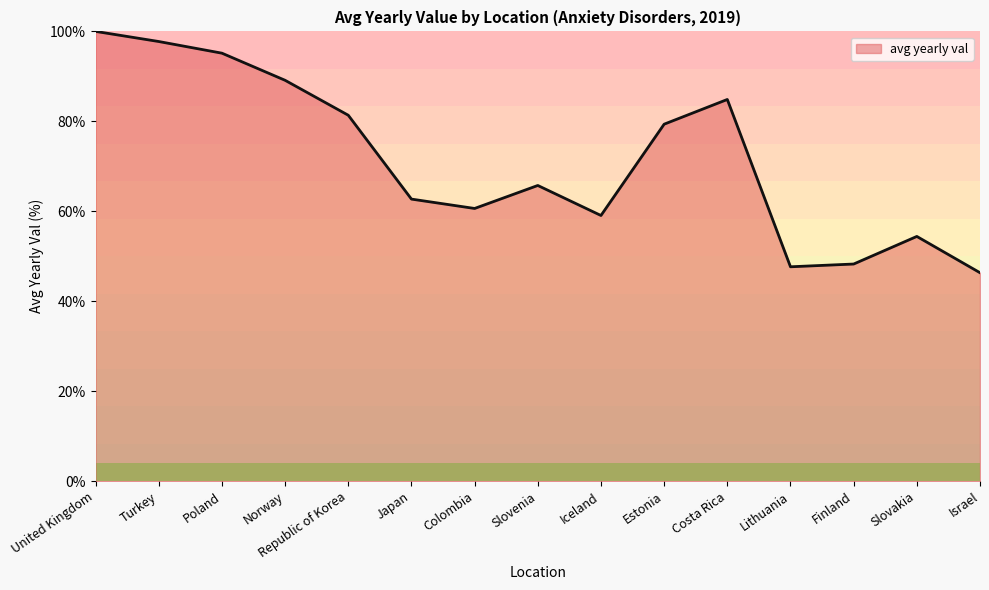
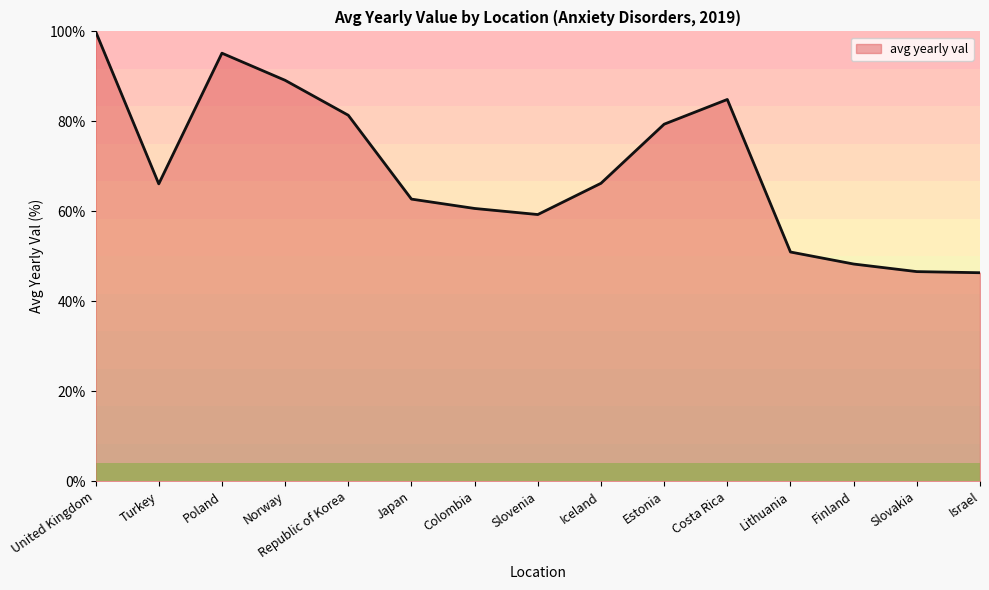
  {
    "United Kingdom": "100%",
-   "Turkey": "98%",
+   "Turkey": "66%",
    "Poland": "95%",
    "Norway": "89%",
    "Republic of Korea": "81%",
    "Japan": "63%",
    "Colombia": "61%",
-   "Slovenia": "66%",
-   "Iceland": "59%",
+   "Slovenia": "59%",
+   "Iceland": "66%",
    "Estonia": "79%",
    "Costa Rica": "85%",
-   "Lithuania": "48%",
+   "Lithuania": "51%",
    "Finland": "48%",
-   "Slovakia": "54%",
+   "Slovakia": "47%",
    "Israel": "46%"
  }
